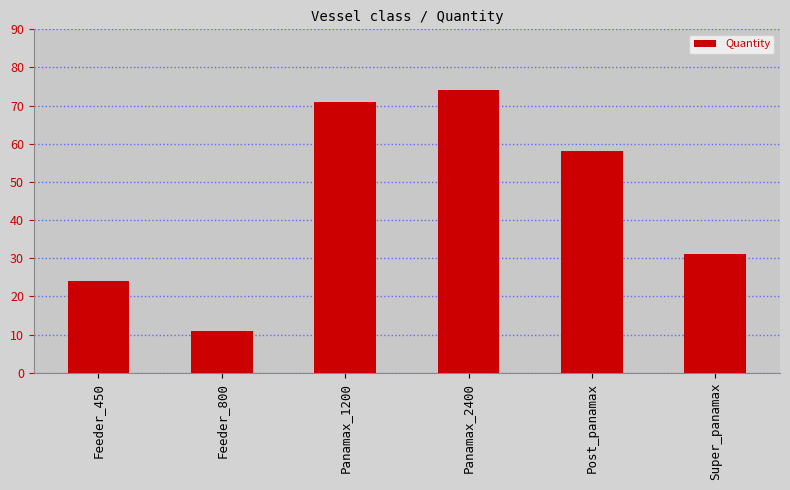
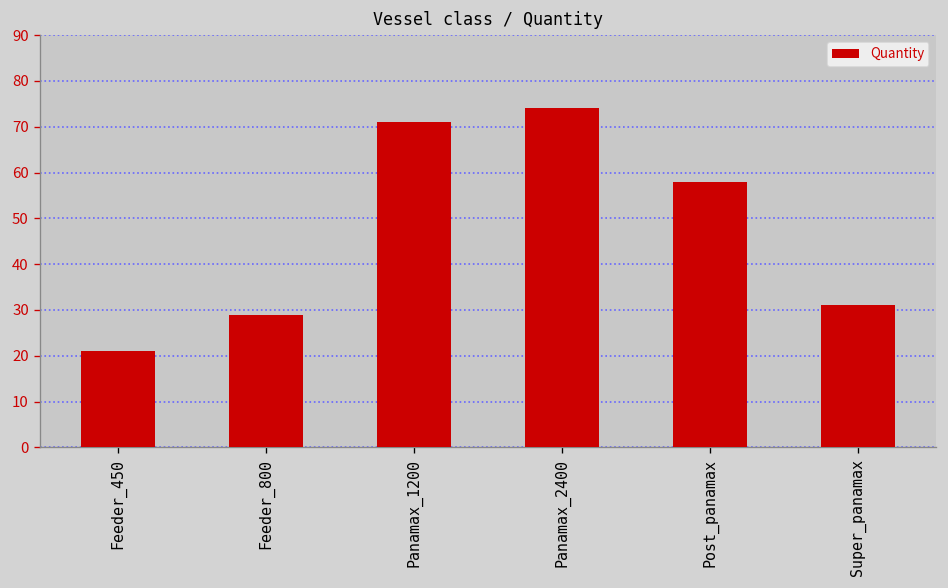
  {
-   "Feeder_450": 24,
-   "Feeder_800": 11,
+   "Feeder_450": 21,
+   "Feeder_800": 29,
    "Panamax_1200": 71,
    "Panamax_2400": 74,
    "Post_panamax": 58,
    "Super_panamax": 31
  }
